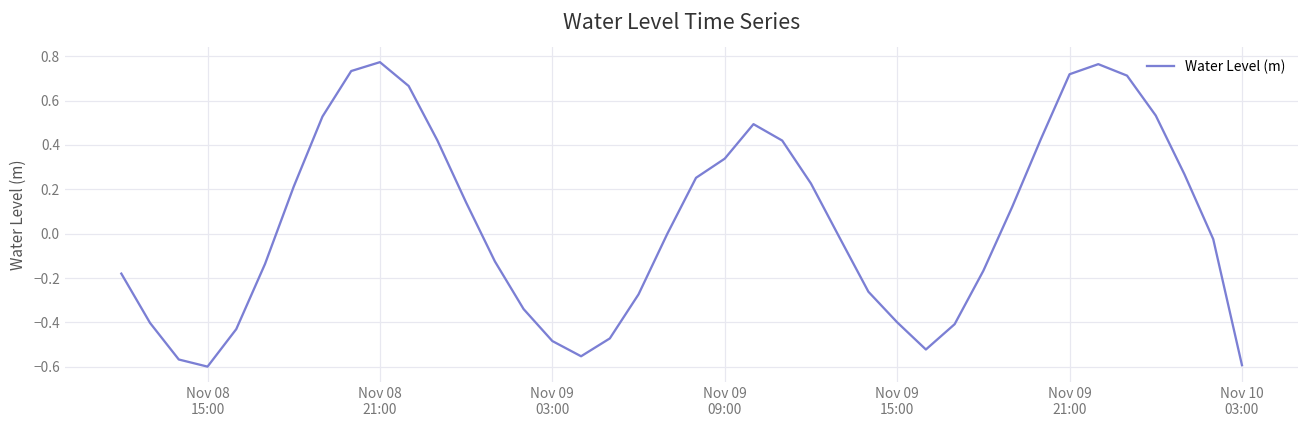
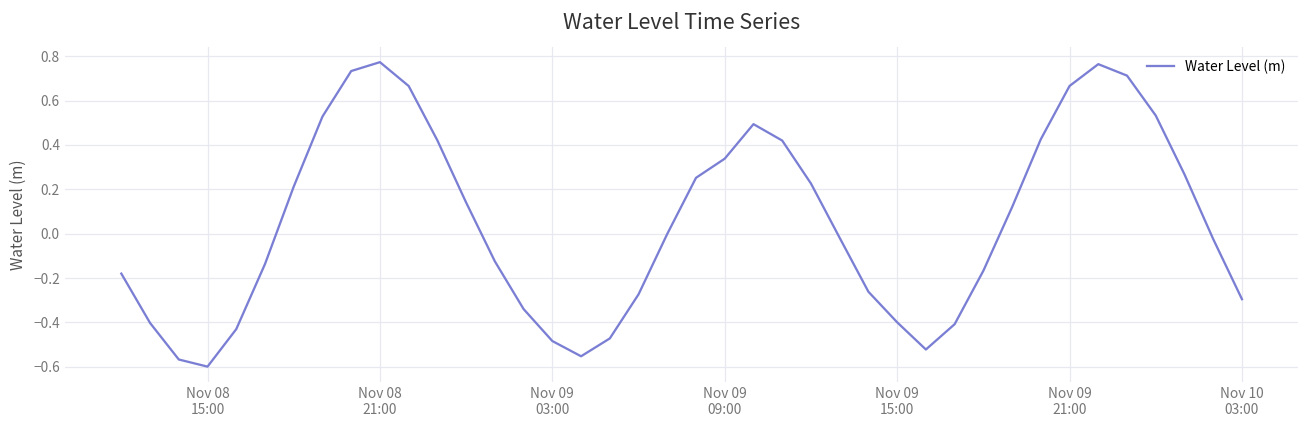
  {
    "Nov 08 15:00": -0.60,
    "Nov 08 21:00": 0.77,
    "Nov 09 03:00": -0.48,
    "Nov 09 09:00": 0.34,
    "Nov 09 15:00": -0.40,
-   "Nov 09 21:00": 0.72,
-   "Nov 10 03:00": -0.59
+   "Nov 09 21:00": 0.67,
+   "Nov 10 03:00": -0.30
  }
